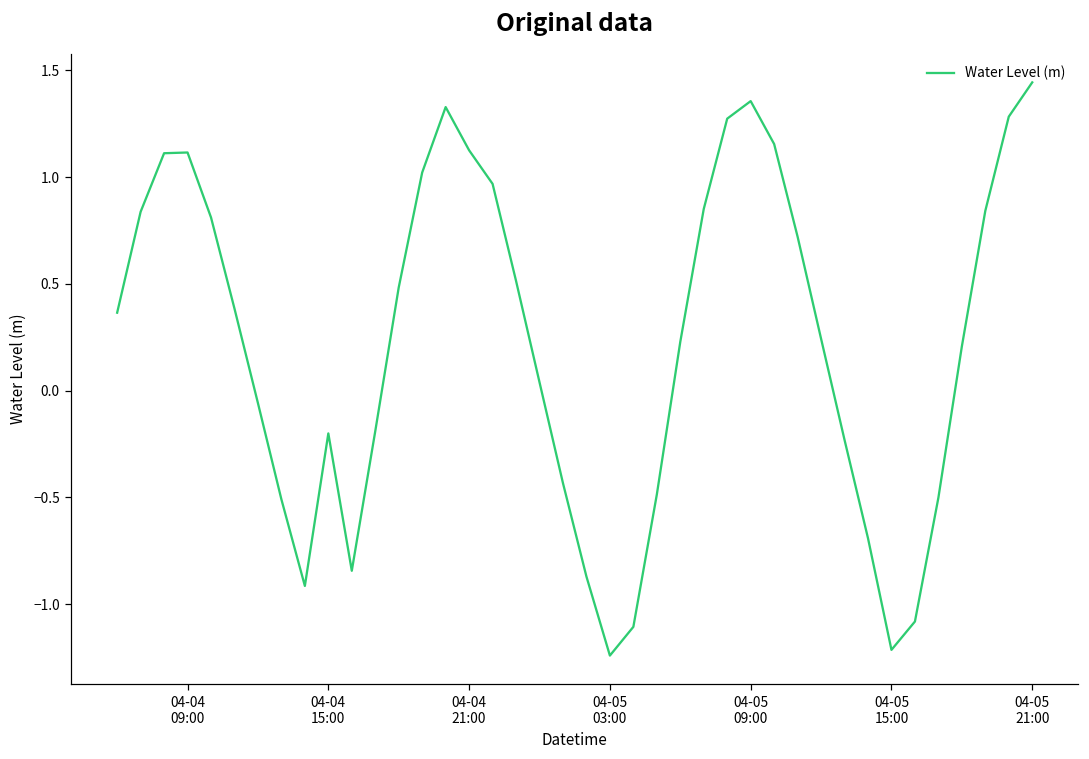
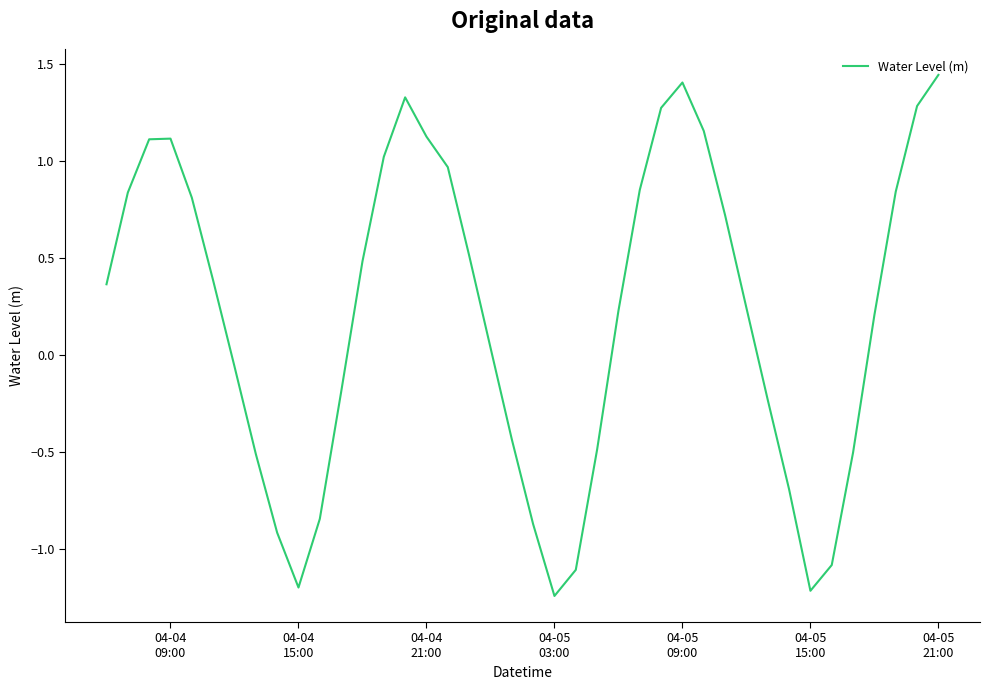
  {
    "04-04 09:00": 1.11,
-   "04-04 15:00": -0.20,
+   "04-04 15:00": -1.20,
    "04-04 21:00": 1.13,
    "04-05 03:00": -1.24,
-   "04-05 09:00": 1.36,
+   "04-05 09:00": 1.40,
    "04-05 15:00": -1.21,
    "04-05 21:00": 1.44
  }
